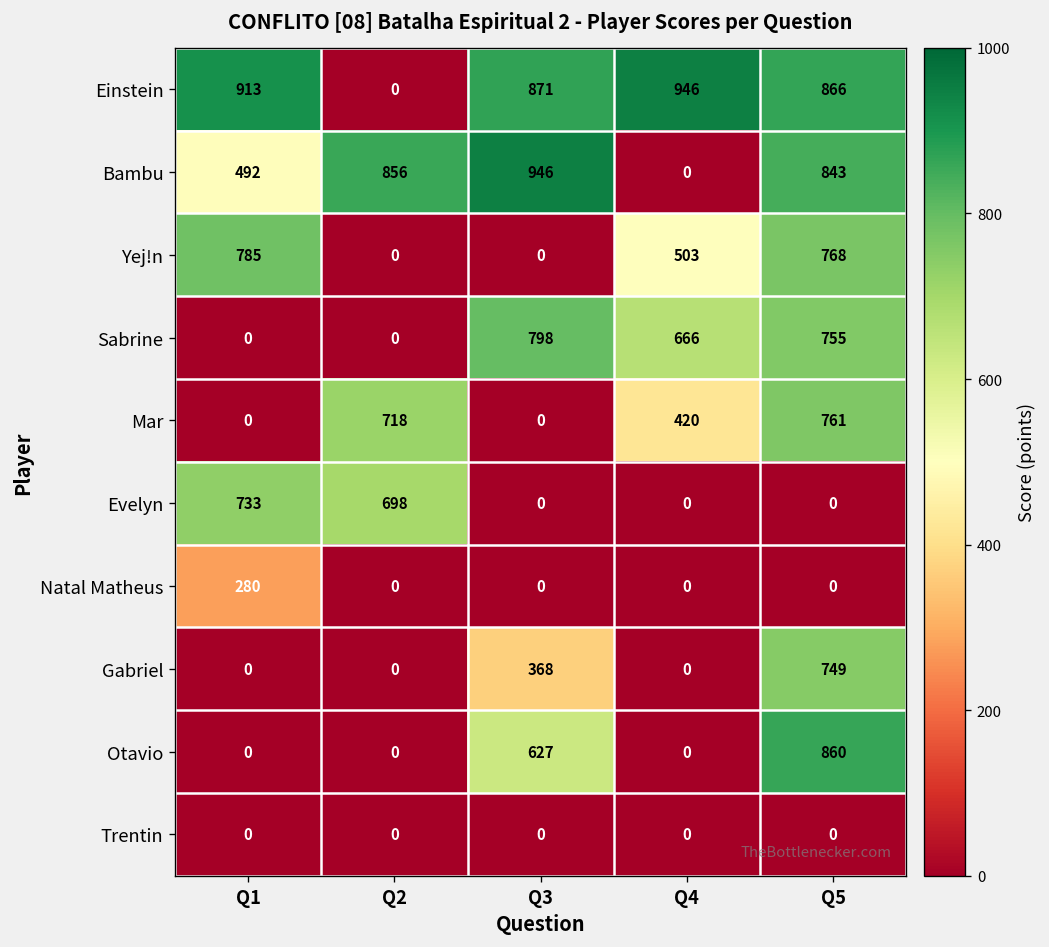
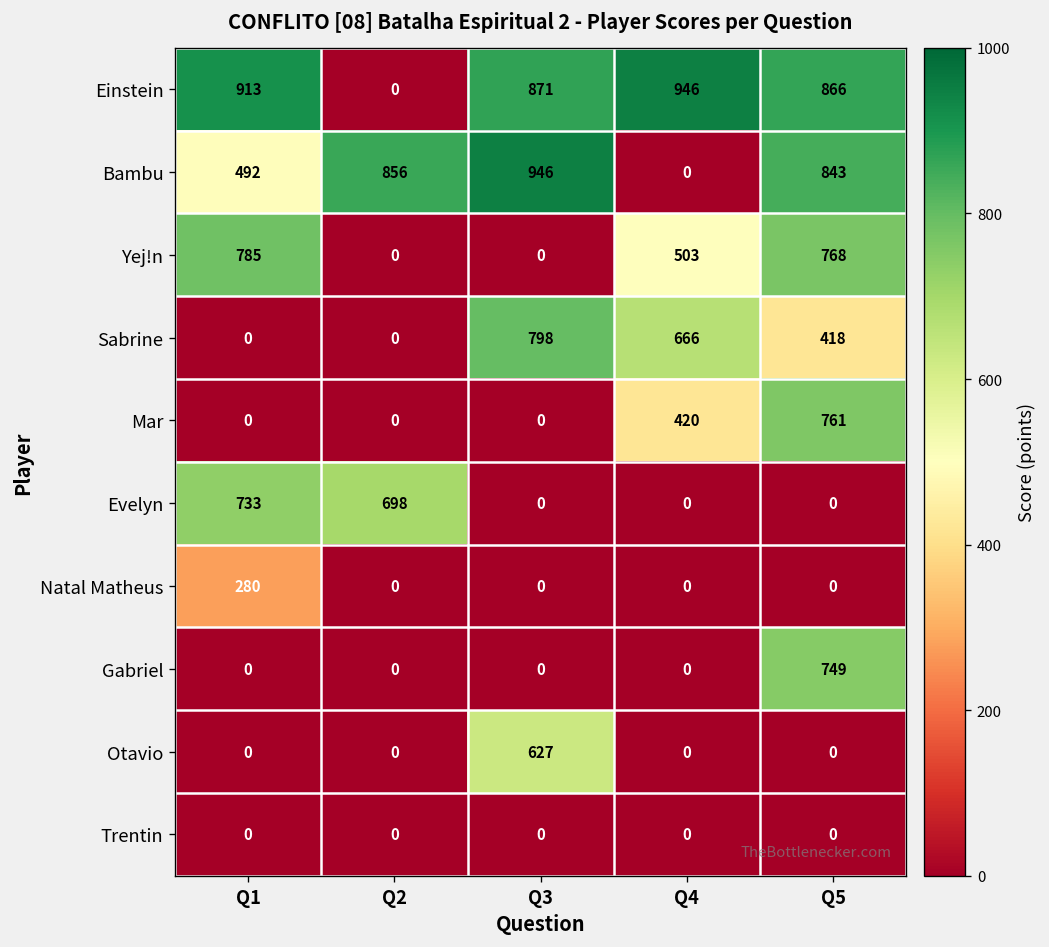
  {
    "Einstein": {
      "Q1": 913,
      "Q2": 0,
      "Q3": 871,
      "Q4": 946,
      "Q5": 866
    },
    "Bambu": {
      "Q1": 492,
      "Q2": 856,
      "Q3": 946,
      "Q4": 0,
      "Q5": 843
    },
    "Yej!n": {
      "Q1": 785,
      "Q2": 0,
      "Q3": 0,
      "Q4": 503,
      "Q5": 768
    },
    "Sabrine": {
      "Q1": 0,
      "Q2": 0,
      "Q3": 798,
      "Q4": 666,
-     "Q5": 755
+     "Q5": 418
    },
    "Mar": {
      "Q1": 0,
-     "Q2": 718,
+     "Q2": 0,
      "Q3": 0,
      "Q4": 420,
      "Q5": 761
    },
    "Evelyn": {
      "Q1": 733,
      "Q2": 698,
      "Q3": 0,
      "Q4": 0,
      "Q5": 0
    },
    "Natal Matheus": {
      "Q1": 280,
      "Q2": 0,
      "Q3": 0,
      "Q4": 0,
      "Q5": 0
    },
    "Gabriel": {
      "Q1": 0,
      "Q2": 0,
-     "Q3": 368,
+     "Q3": 0,
      "Q4": 0,
      "Q5": 749
    },
    "Otavio": {
      "Q1": 0,
      "Q2": 0,
      "Q3": 627,
      "Q4": 0,
-     "Q5": 860
+     "Q5": 0
    },
    "Trentin": {
      "Q1": 0,
      "Q2": 0,
      "Q3": 0,
      "Q4": 0
    }
  }
